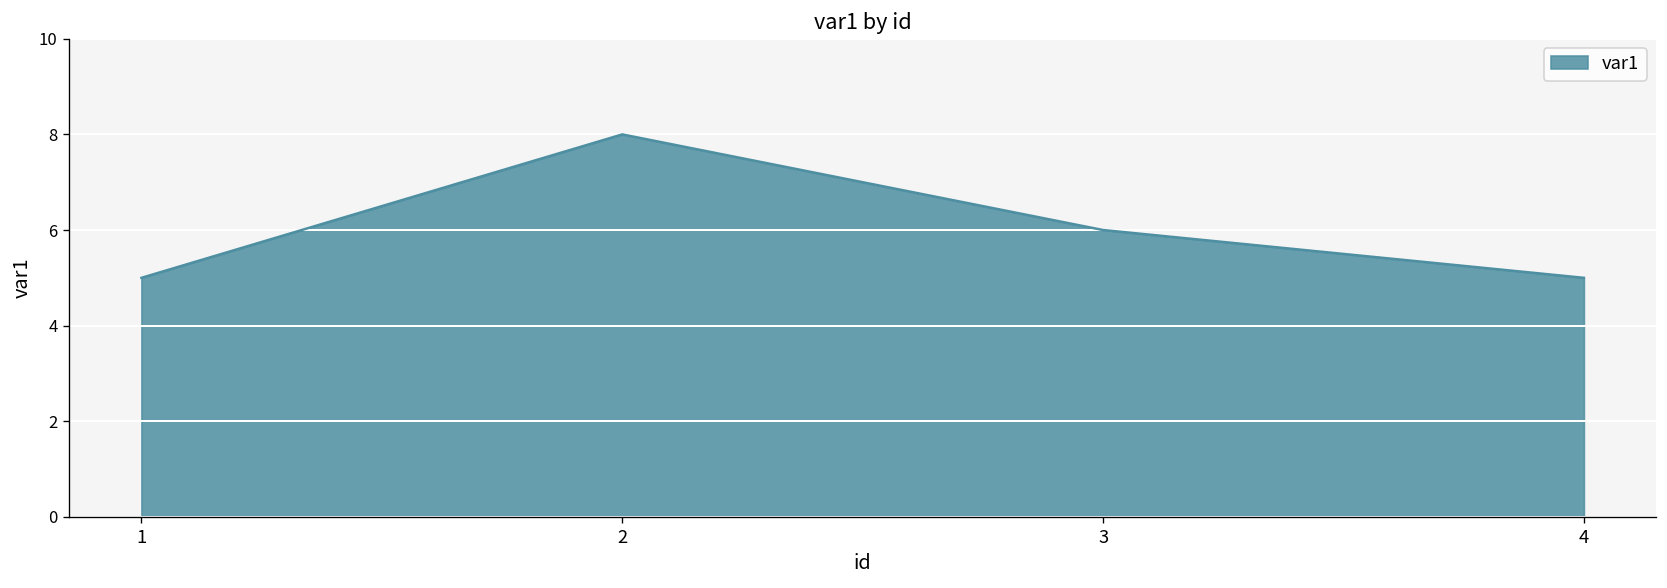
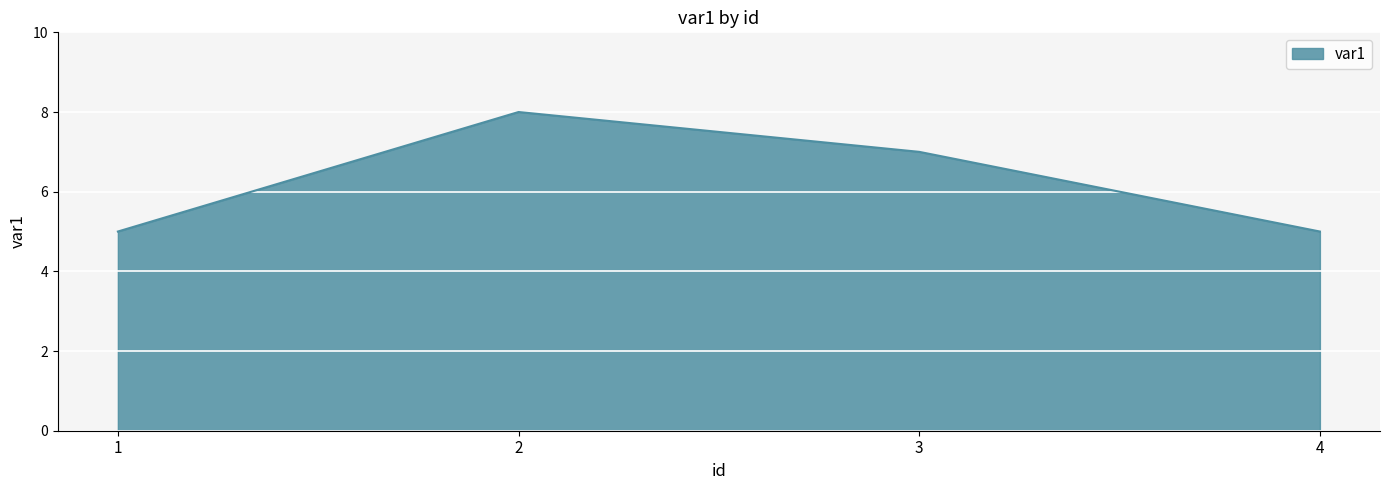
  {
    "1": 5,
    "2": 8,
-   "3": 6,
+   "3": 7,
    "4": 5
  }
